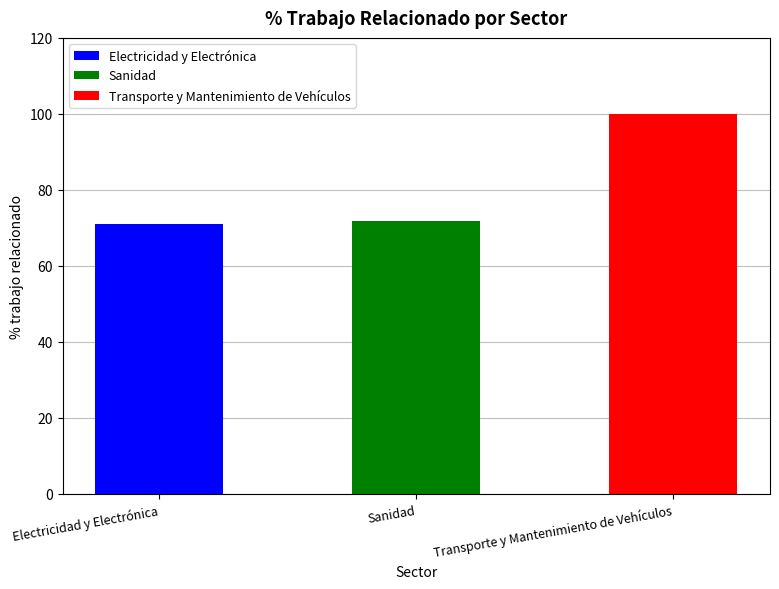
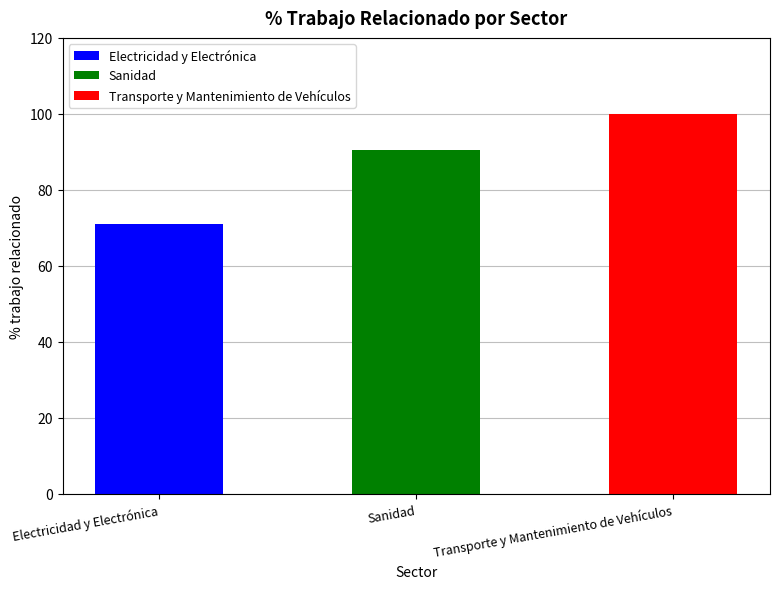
  {
    "Electricidad y Electrónica": 71,
-   "Sanidad": 72,
+   "Sanidad": 91,
    "Transporte y Mantenimiento de Vehículos": 100
  }
